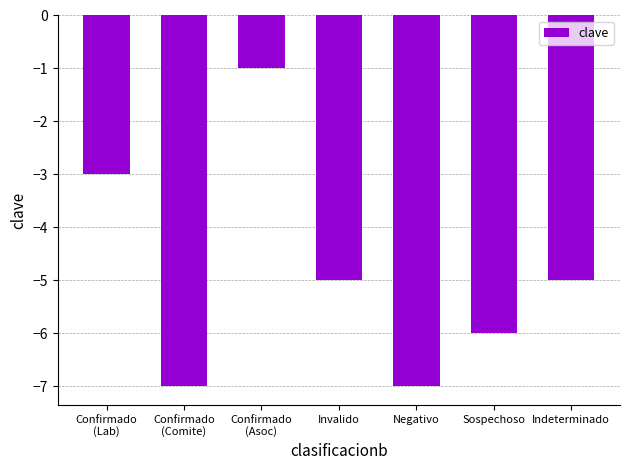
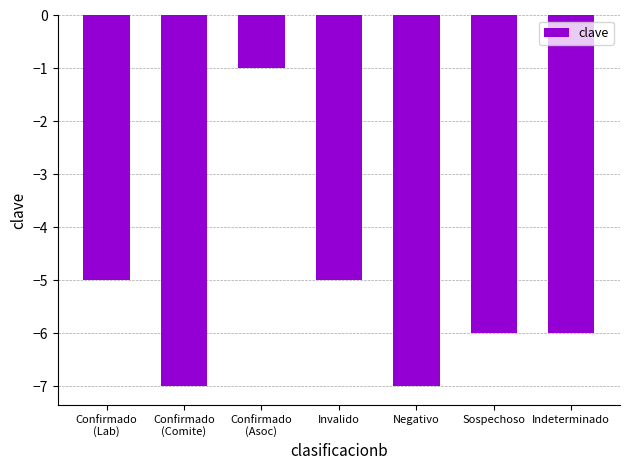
  {
-   "Confirmado (Lab)": -3.0,
+   "Confirmado (Lab)": -5.0,
    "Confirmado (Comite)": -7.0,
    "Confirmado (Asoc)": -1.0,
    "Invalido": -5.0,
    "Negativo": -7.0,
    "Sospechoso": -6.0,
-   "Indeterminado": -5.0
+   "Indeterminado": -6.0
  }
